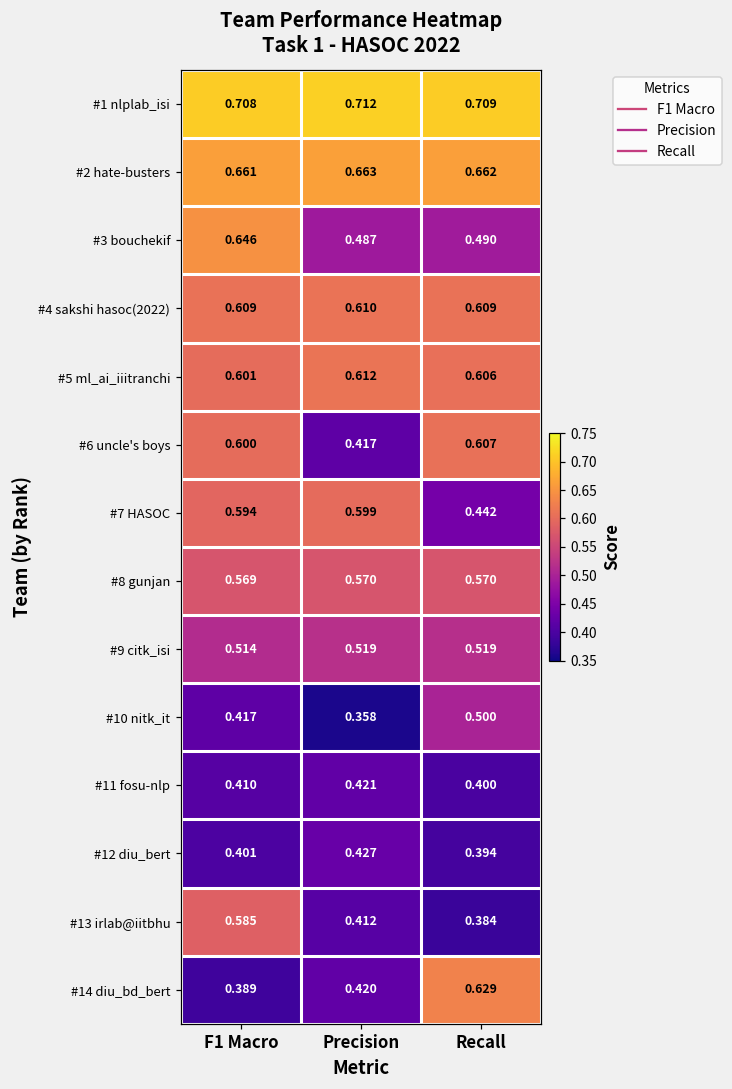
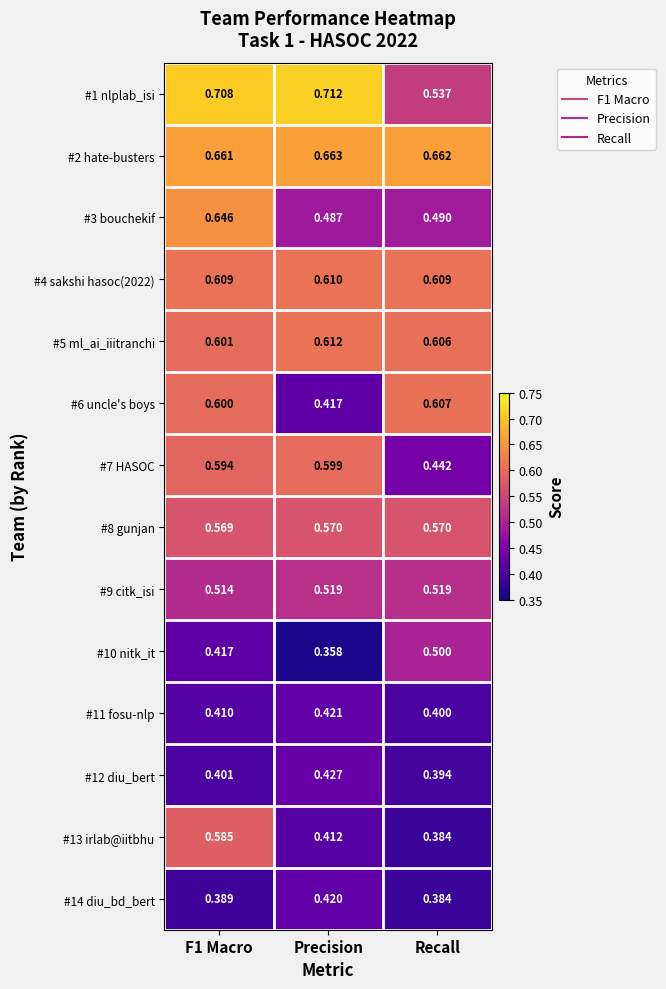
  {
    "#1 nlplab_isi": {
      "F1 Macro": 0.708,
      "Precision": 0.712,
-     "Recall": 0.709
+     "Recall": 0.537
    },
    "#2 hate-busters": {
      "F1 Macro": 0.661,
      "Precision": 0.663,
      "Recall": 0.662
    },
    "#3 bouchekif": {
      "F1 Macro": 0.646,
      "Precision": 0.487,
      "Recall": 0.490
    },
    "#4 sakshi hasoc(2022)": {
      "F1 Macro": 0.609,
      "Precision": 0.610,
      "Recall": 0.609
    },
    "#5 ml_ai_iiitranchi": {
      "F1 Macro": 0.601,
      "Precision": 0.612,
      "Recall": 0.606
    },
    "#6 uncle's boys": {
      "F1 Macro": 0.600,
      "Precision": 0.417,
      "Recall": 0.607
    },
    "#7 HASOC": {
      "F1 Macro": 0.594,
      "Precision": 0.599,
      "Recall": 0.442
    },
    "#8 gunjan": {
      "F1 Macro": 0.569,
      "Precision": 0.570,
      "Recall": 0.570
    },
    "#9 citk_isi": {
      "F1 Macro": 0.514,
      "Precision": 0.519,
      "Recall": 0.519
    },
    "#10 nitk_it": {
      "F1 Macro": 0.417,
      "Precision": 0.358,
      "Recall": 0.500
    },
    "#11 fosu-nlp": {
      "F1 Macro": 0.410,
      "Precision": 0.421,
      "Recall": 0.400
    },
    "#12 diu_bert": {
      "F1 Macro": 0.401,
      "Precision": 0.427,
      "Recall": 0.394
    },
    "#13 irlab@iitbhu": {
      "F1 Macro": 0.585,
      "Precision": 0.412,
      "Recall": 0.384
    },
    "#14 diu_bd_bert": {
      "F1 Macro": 0.389,
      "Precision": 0.420,
-     "Recall": 0.629
+     "Recall": 0.384
    }
  }
